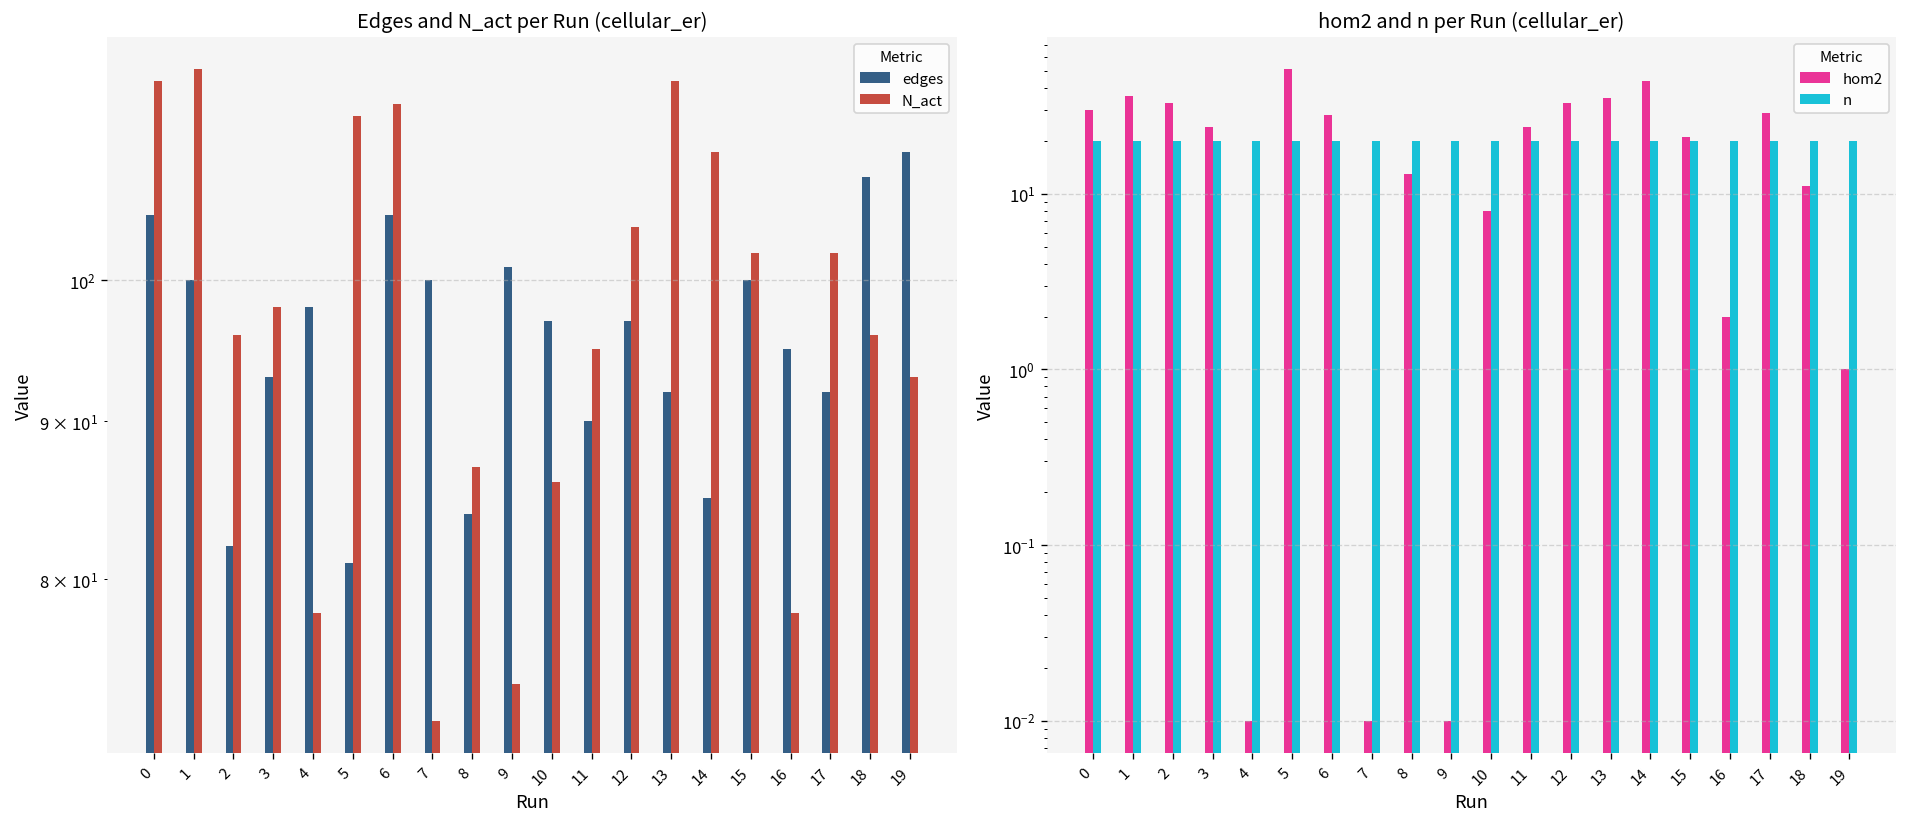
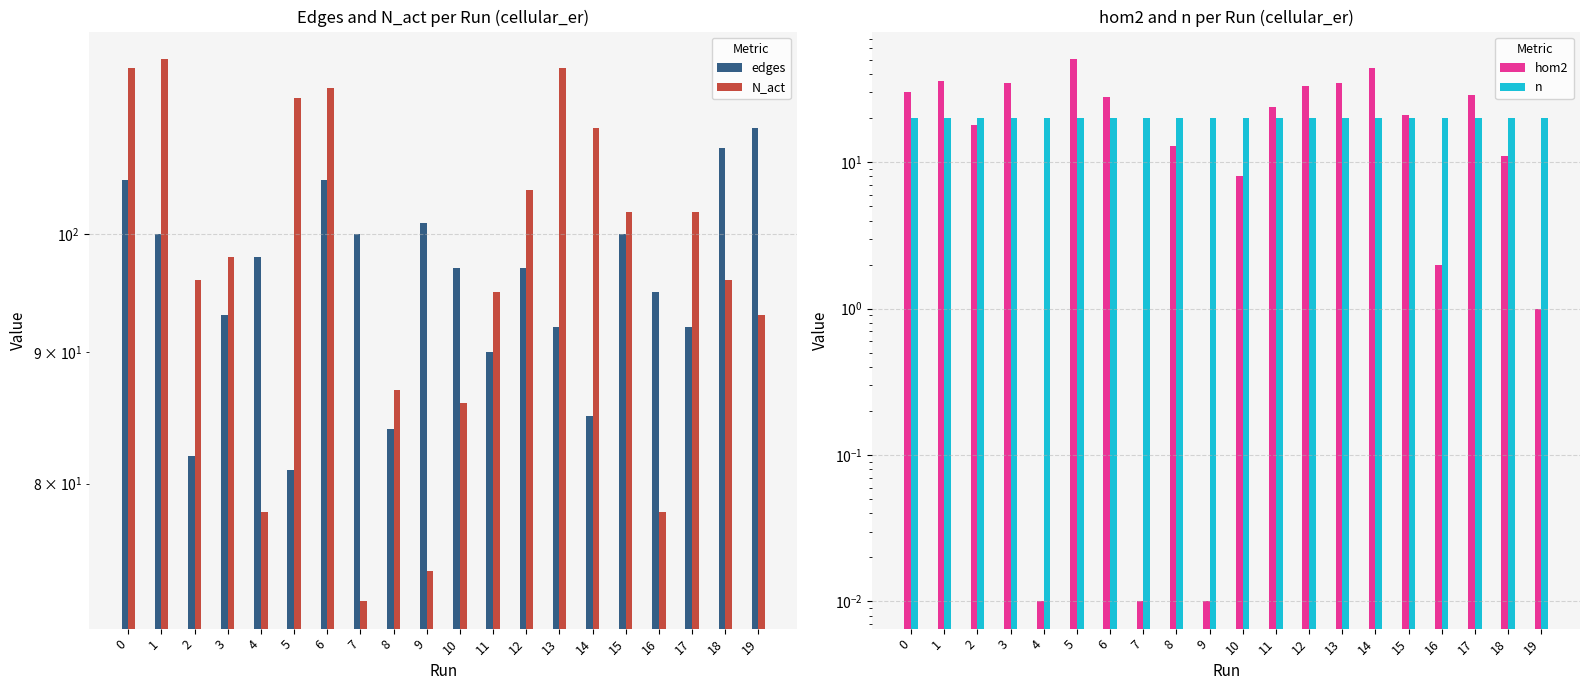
  {
    "hom2 and n per Run (cellular_er)": {
      "hom2": {
        "0": 30,
        "1": 36,
-       "2": 33,
-       "3": 24,
+       "2": 18,
+       "3": 35,
        "4": 0.010,
        "5": 51,
        "6": 28,
        "7": 0.010,
        "8": 13,
        "9": 0.010,
        "10": 8,
        "11": 24,
        "12": 33,
        "13": 35,
        "14": 44,
        "15": 21,
        "16": 2,
        "17": 29,
        "18": 11,
        "19": 1
      },
      "n": {
        "0": 20,
        "1": 20,
        "2": 20,
        "3": 20,
        "4": 20,
        "5": 20,
        "6": 20,
        "7": 20,
        "8": 20,
        "9": 20,
        "10": 20,
        "11": 20,
        "12": 20,
        "13": 20,
        "14": 20,
        "15": 20,
        "16": 20,
        "17": 20,
        "18": 20,
        "19": 20
      }
    }
  }
